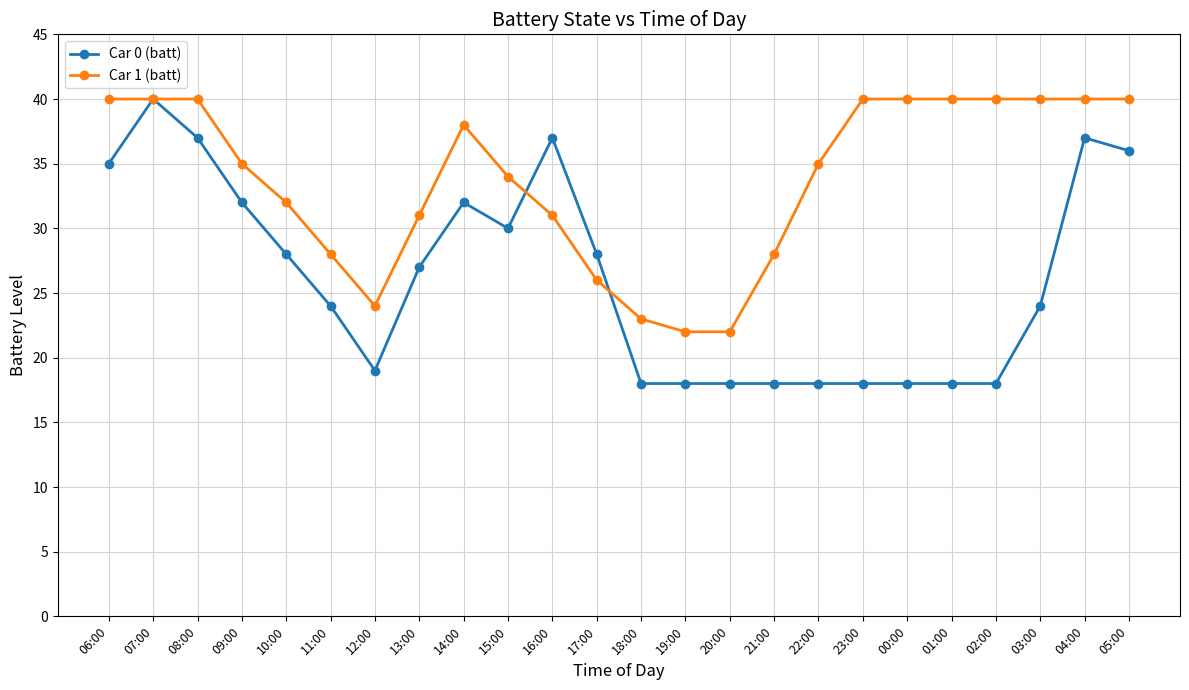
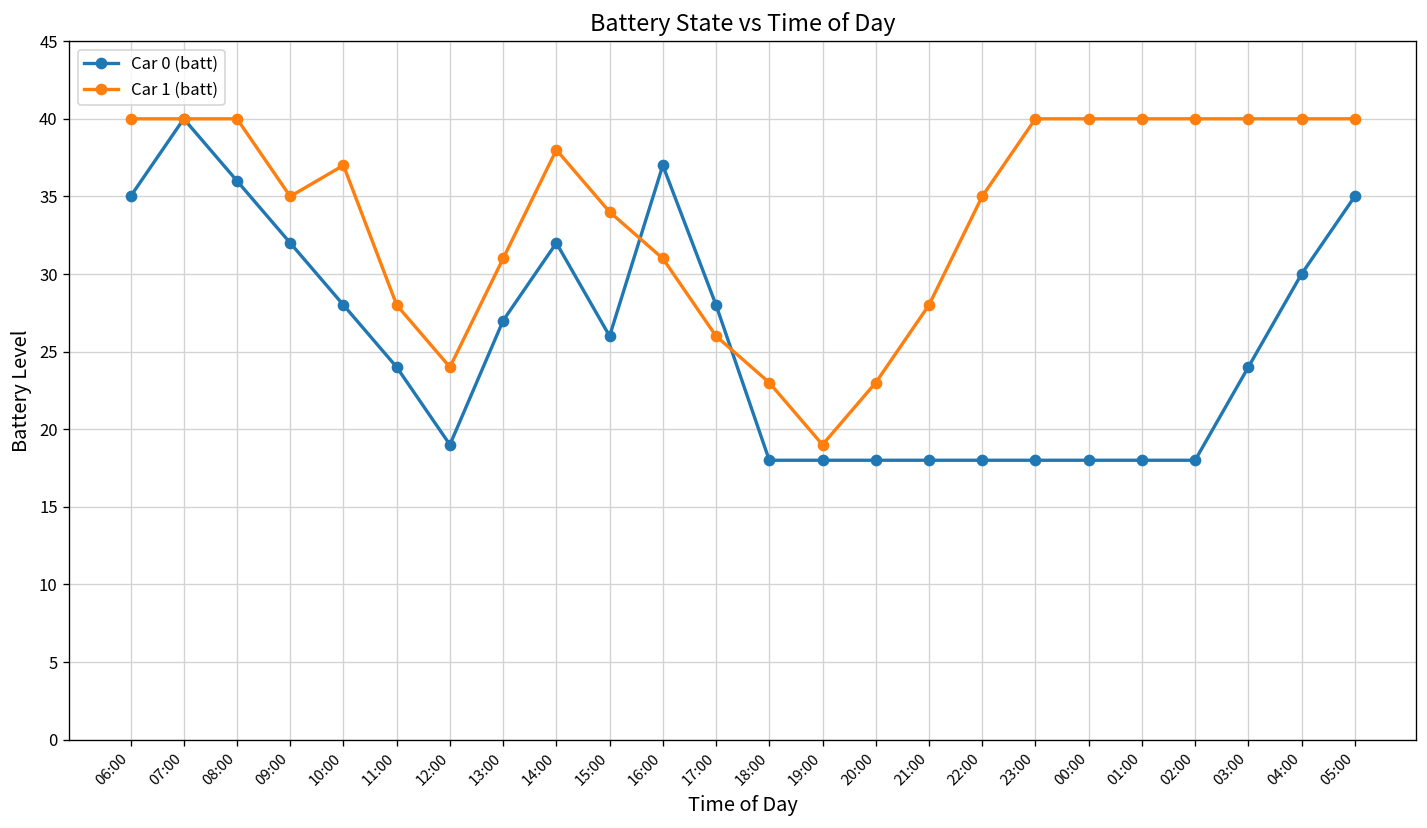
  {
    "Car 0 (batt)": {
      "06:00": 35,
-     "08:00": 37,
+     "08:00": 36,
      "09:00": 32,
      "10:00": 28,
      "11:00": 24,
      "12:00": 19,
      "13:00": 27,
      "14:00": 32,
-     "15:00": 30,
+     "15:00": 26,
      "16:00": 37,
      "17:00": 28,
      "18:00": 18,
      "19:00": 18,
      "20:00": 18,
      "21:00": 18,
      "22:00": 18,
      "23:00": 18,
      "00:00": 18,
      "01:00": 18,
      "02:00": 18,
      "03:00": 24,
-     "04:00": 37,
-     "05:00": 36
+     "04:00": 30,
+     "05:00": 35
    },
    "Car 1 (batt)": {
      "06:00": 40,
      "08:00": 40,
      "09:00": 35,
-     "10:00": 32,
+     "10:00": 37,
      "11:00": 28,
      "12:00": 24,
      "13:00": 31,
      "14:00": 38,
      "15:00": 34,
      "16:00": 31,
      "17:00": 26,
      "18:00": 23,
-     "19:00": 22,
-     "20:00": 22,
+     "19:00": 19,
+     "20:00": 23,
      "21:00": 28,
      "22:00": 35,
      "23:00": 40,
      "00:00": 40,
      "01:00": 40,
      "02:00": 40,
      "03:00": 40,
      "04:00": 40,
      "05:00": 40
    }
  }
